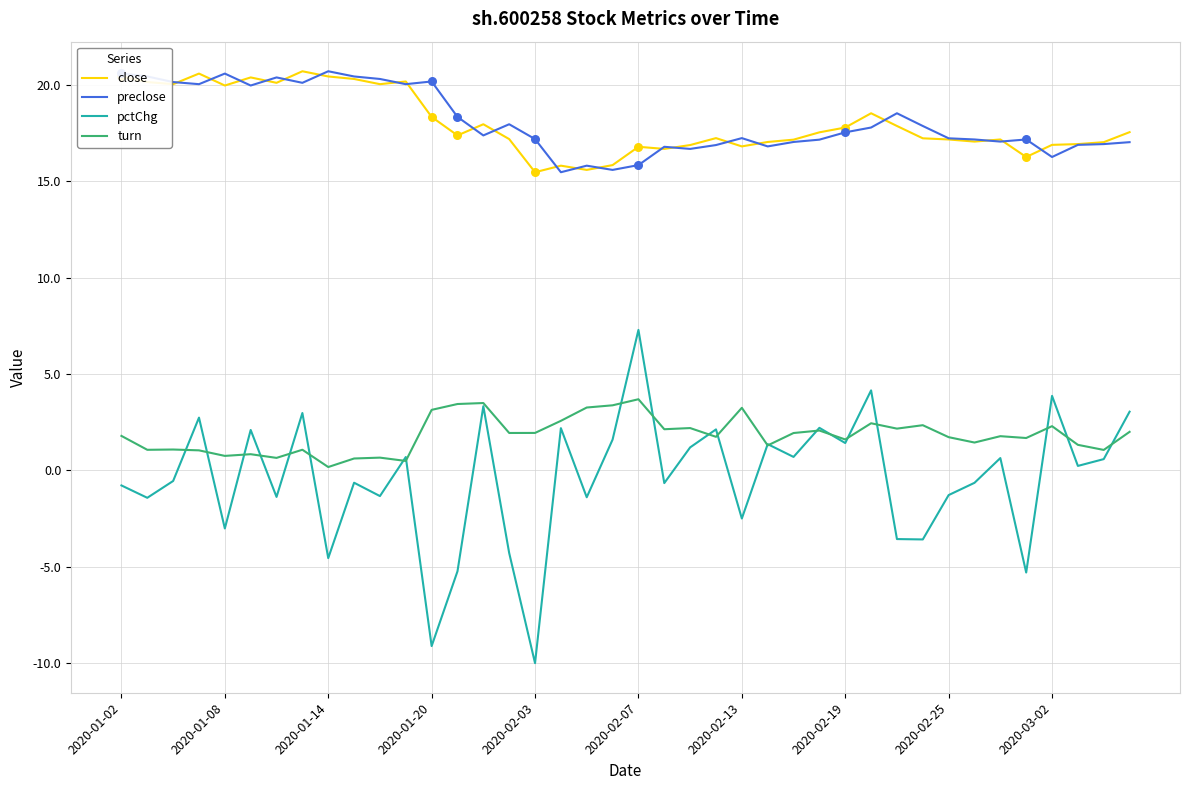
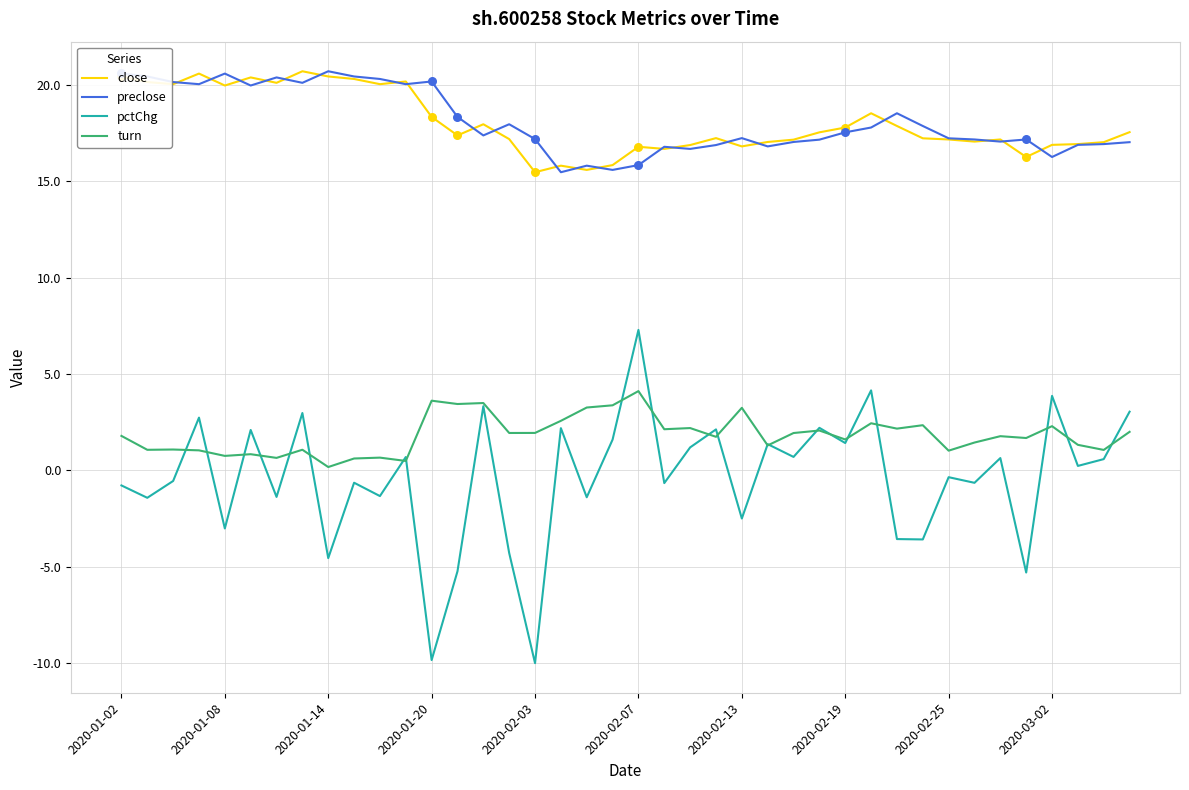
  {
    "pctChg": {
      "2020-01-02": -0.8,
      "2020-01-08": -3.0,
      "2020-01-14": -4.5,
-     "2020-01-20": -9.1,
+     "2020-01-20": -9.8,
      "2020-02-03": -10.0,
      "2020-02-07": 7.3,
      "2020-02-13": -2.5,
      "2020-02-19": 1.4,
-     "2020-02-25": -1.3,
+     "2020-02-25": -0.3,
      "2020-03-02": 3.9
    },
    "turn": {
      "2020-01-02": 1.8,
      "2020-01-08": 0.8,
      "2020-01-14": 0.2,
-     "2020-01-20": 3.1,
+     "2020-01-20": 3.6,
      "2020-02-03": 1.9,
-     "2020-02-07": 3.7,
+     "2020-02-07": 4.1,
      "2020-02-13": 3.3,
      "2020-02-19": 1.6,
-     "2020-02-25": 1.7,
+     "2020-02-25": 1.0,
      "2020-03-02": 2.3
    }
  }
